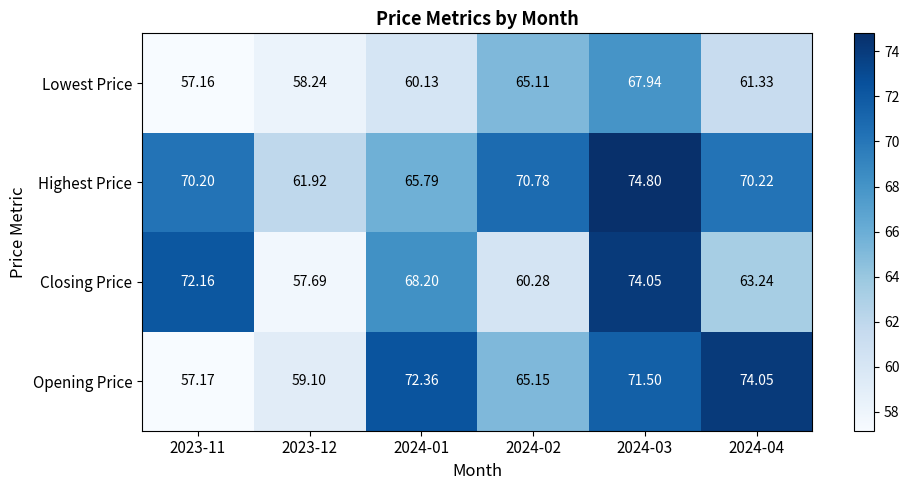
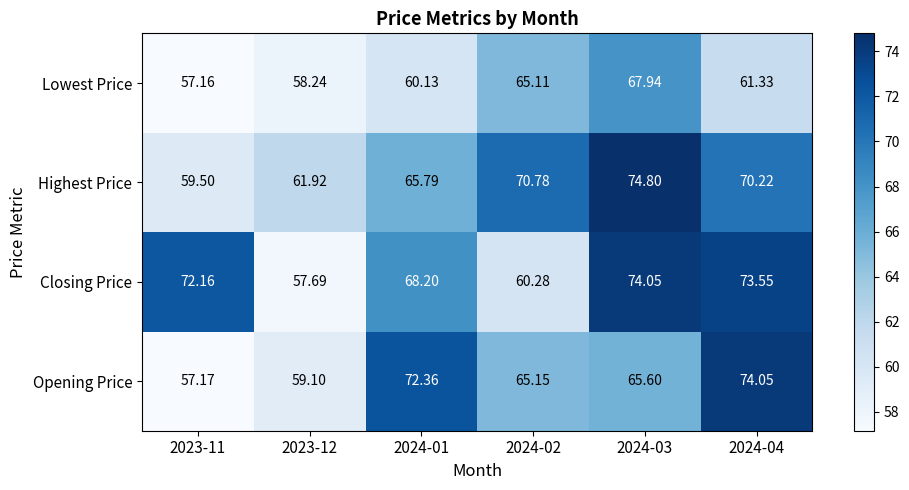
  {
    "Lowest Price": {
      "2023-11": 57.16,
      "2023-12": 58.24,
      "2024-01": 60.13,
      "2024-02": 65.11,
      "2024-03": 67.94,
      "2024-04": 61.33
    },
    "Highest Price": {
-     "2023-11": 70.20,
+     "2023-11": 59.50,
      "2023-12": 61.92,
      "2024-01": 65.79,
      "2024-02": 70.78,
      "2024-03": 74.80,
      "2024-04": 70.22
    },
    "Closing Price": {
      "2023-11": 72.16,
      "2023-12": 57.69,
      "2024-01": 68.20,
      "2024-02": 60.28,
      "2024-03": 74.05,
-     "2024-04": 63.24
+     "2024-04": 73.55
    },
    "Opening Price": {
      "2023-11": 57.17,
      "2023-12": 59.10,
      "2024-01": 72.36,
      "2024-02": 65.15,
-     "2024-03": 71.50,
+     "2024-03": 65.60,
      "2024-04": 74.05
    }
  }
